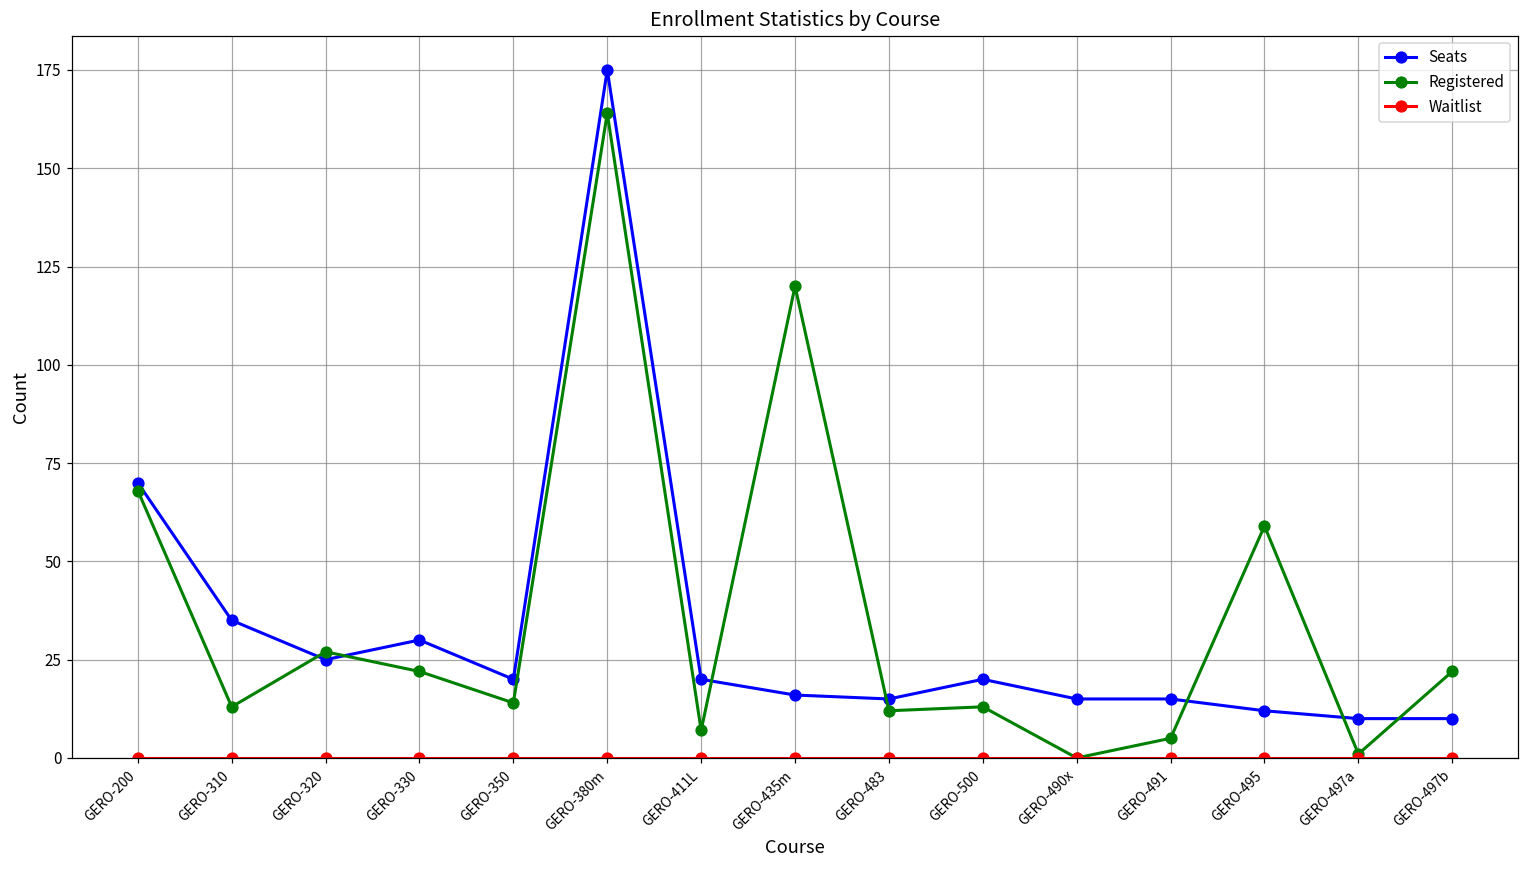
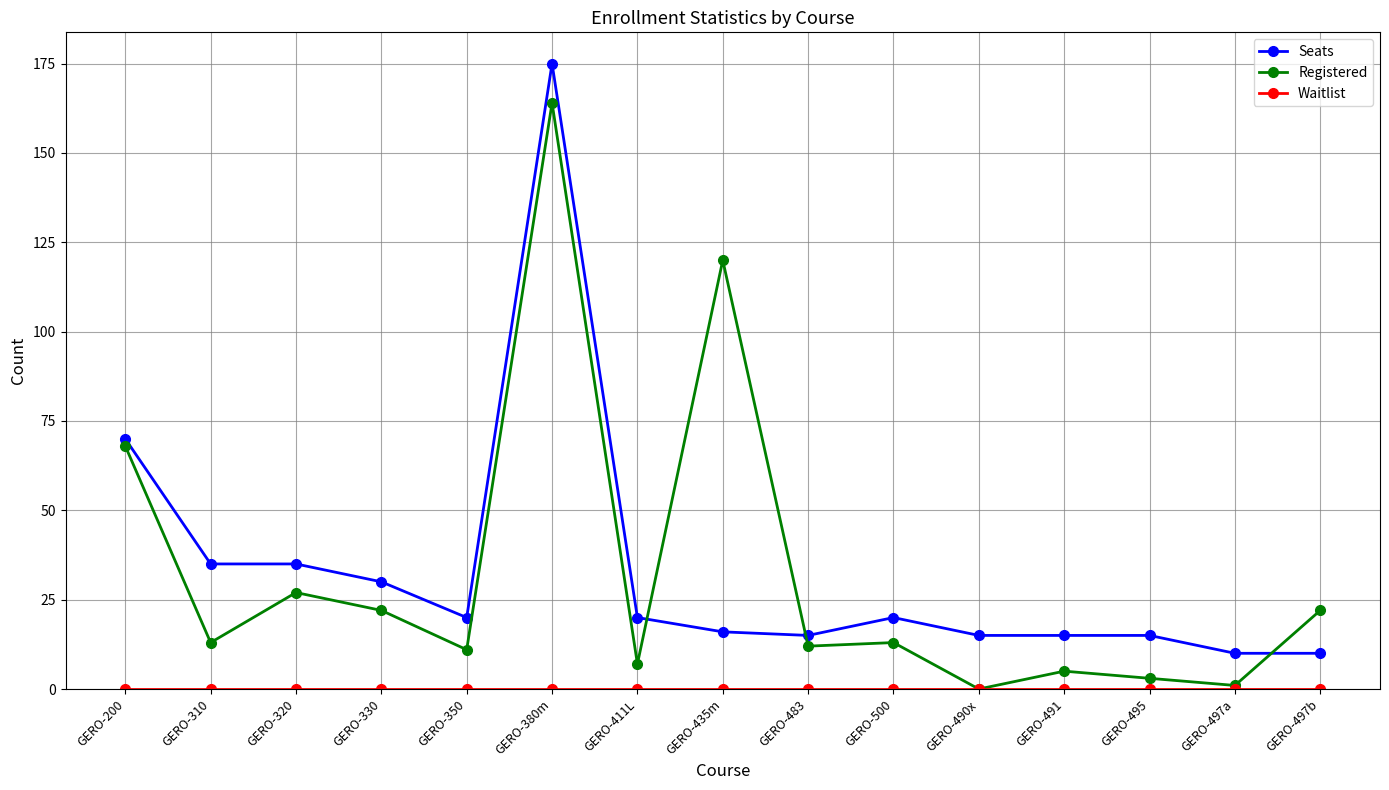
  {
    "Seats": {
      "GERO-200": 70,
      "GERO-310": 35,
-     "GERO-320": 25,
+     "GERO-320": 35,
      "GERO-330": 30,
      "GERO-350": 20,
      "GERO-380m": 175,
      "GERO-411L": 20,
      "GERO-435m": 16,
      "GERO-483": 15,
      "GERO-500": 20,
      "GERO-490x": 15,
      "GERO-491": 15,
-     "GERO-495": 12,
+     "GERO-495": 15,
      "GERO-497a": 10,
      "GERO-497b": 10
    },
    "Registered": {
      "GERO-200": 68,
      "GERO-310": 13,
      "GERO-320": 27,
      "GERO-330": 22,
-     "GERO-350": 14,
+     "GERO-350": 11,
      "GERO-380m": 164,
      "GERO-411L": 7,
      "GERO-435m": 120,
      "GERO-483": 12,
      "GERO-500": 13,
      "GERO-491": 5,
-     "GERO-495": 59,
+     "GERO-495": 3,
      "GERO-497a": 1,
      "GERO-497b": 22
    },
    "Waitlist": {
      "GERO-200": 0,
      "GERO-310": 0,
      "GERO-320": 0,
      "GERO-330": 0,
      "GERO-350": 0,
      "GERO-380m": 0,
      "GERO-411L": 0,
      "GERO-435m": 0,
      "GERO-483": 0,
      "GERO-500": 0,
      "GERO-491": 0,
      "GERO-495": 0,
      "GERO-497a": 0,
      "GERO-497b": 0
    }
  }
